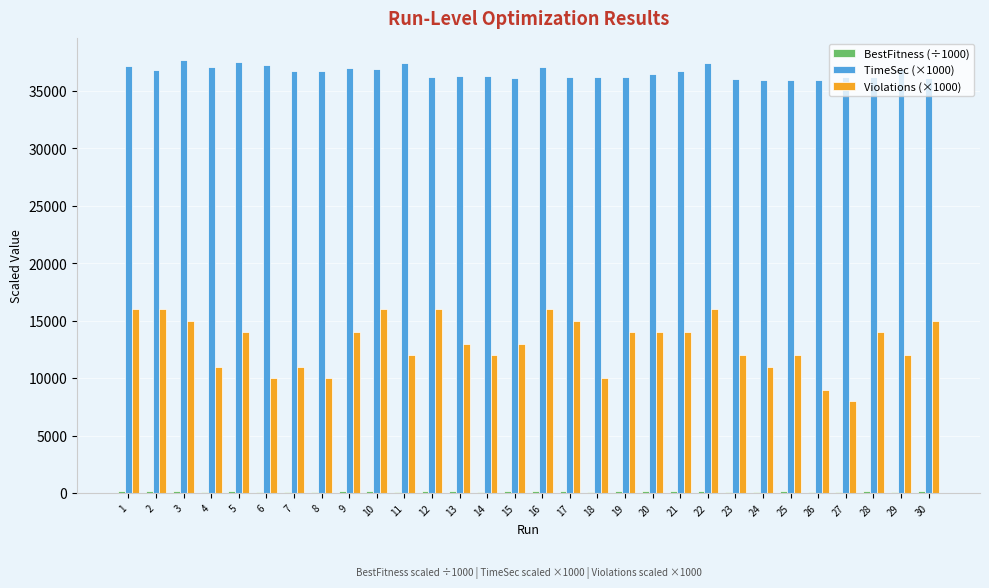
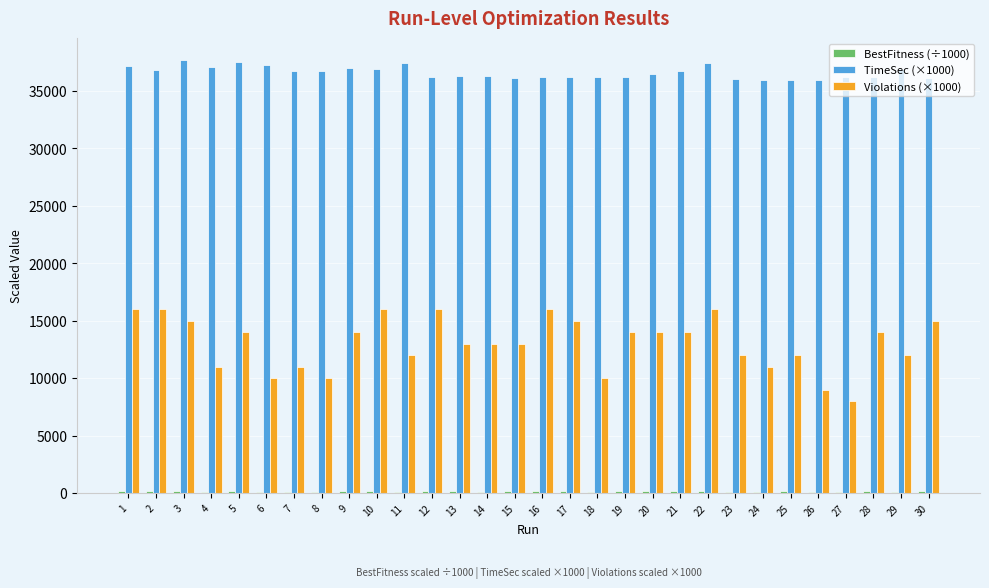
  {
    "TimeSec (×1000)": {
      "1": 37200,
      "2": 36800,
      "3": 37700,
      "4": 37000,
      "5": 37500,
      "6": 37200,
      "7": 36700,
      "8": 36700,
      "9": 37000,
      "10": 36900,
      "11": 37400,
      "12": 36200,
      "13": 36300,
      "14": 36300,
      "15": 36200,
-     "16": 37000,
+     "16": 36200,
      "17": 36200,
      "18": 36200,
      "19": 36200,
      "20": 36400,
      "21": 36700,
      "22": 37400,
      "23": 36000,
      "24": 35900,
      "25": 36000,
      "26": 35900
    },
    "Violations (×1000)": {
      "1": 16000,
      "2": 16000,
      "3": 15000,
      "4": 11000,
      "5": 14000,
      "6": 10000,
      "7": 11000,
      "8": 10000,
      "9": 14000,
      "10": 16000,
      "11": 12000,
      "12": 16000,
      "13": 13000,
-     "14": 12000,
+     "14": 13000,
      "15": 13000,
      "16": 16000,
      "17": 15000,
      "18": 10000,
      "19": 14000,
      "20": 14000,
      "21": 14000,
      "22": 16000,
      "23": 12000,
      "24": 11000,
      "25": 12000,
      "26": 9000,
      "27": 8000,
      "28": 14000,
      "29": 12000,
      "30": 15000
    }
  }
